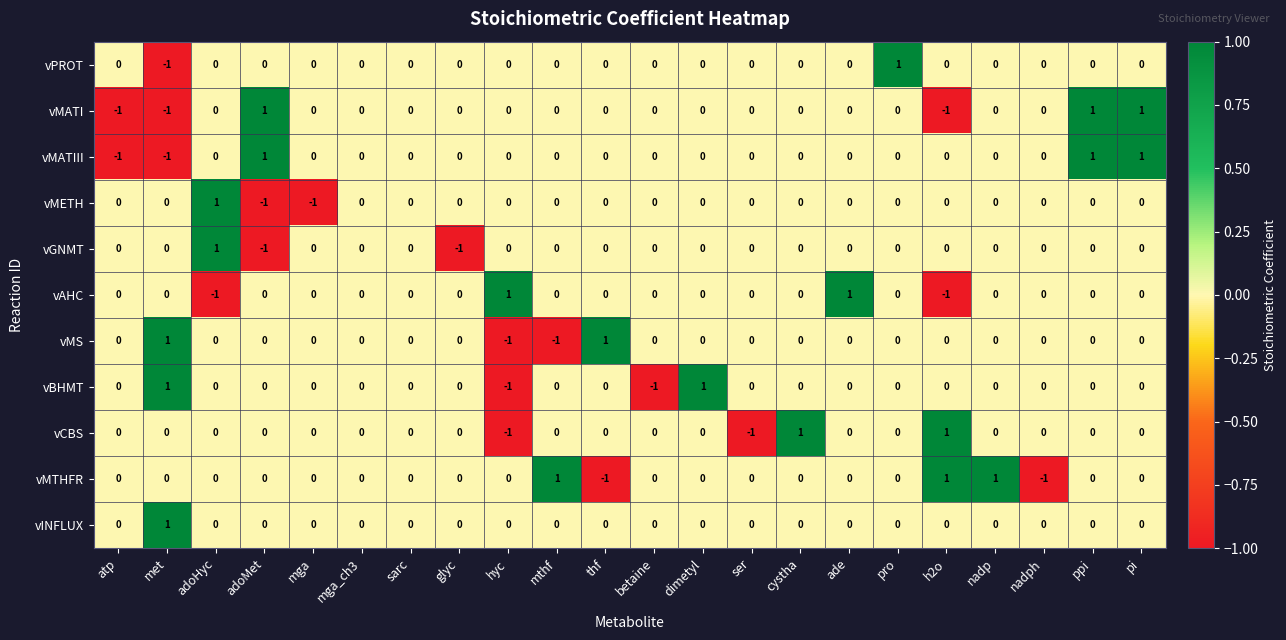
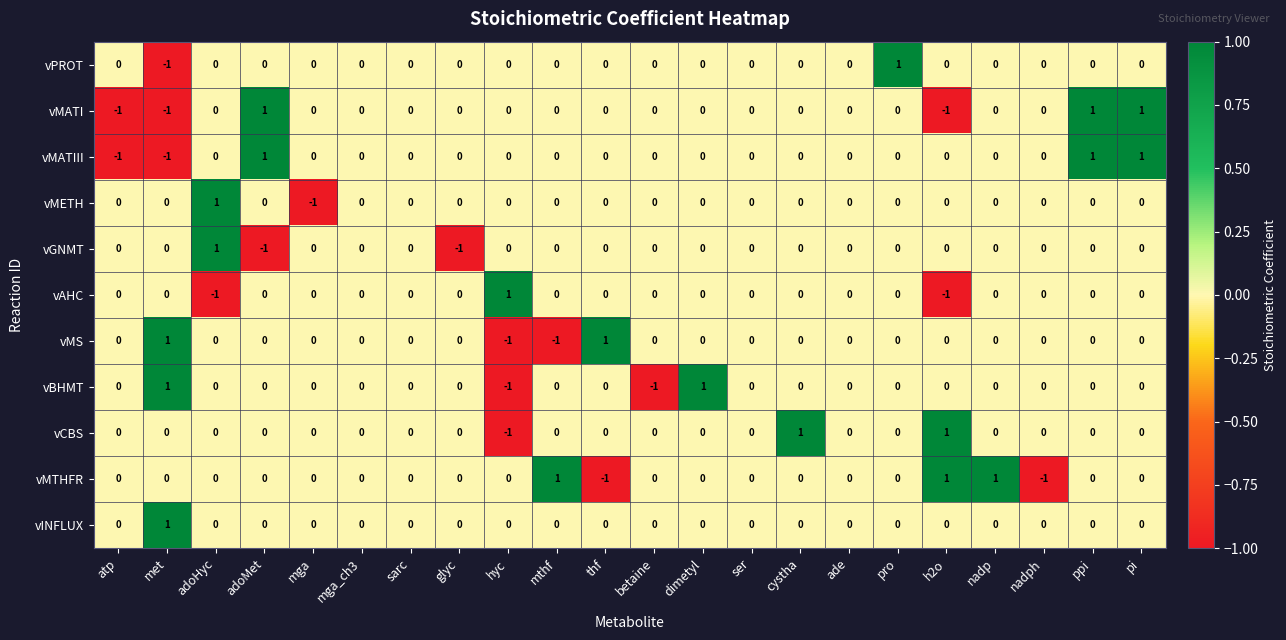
  {
    "vMETH": {
      "atp": 0,
      "met": 0,
      "adoHyc": 1,
-     "adoMet": -1,
+     "adoMet": 0,
      "mga": -1,
      "mga_ch3": 0,
      "sarc": 0,
      "glyc": 0,
      "hyc": 0,
      "mthf": 0,
      "thf": 0,
      "betaine": 0,
      "dimetyl": 0,
      "ser": 0,
      "cystha": 0,
      "ade": 0,
      "pro": 0,
      "h2o": 0,
      "nadp": 0,
      "nadph": 0,
      "ppi": 0,
      "pi": 0
    },
    "vAHC": {
      "atp": 0,
      "met": 0,
      "adoHyc": -1,
      "adoMet": 0,
      "mga": 0,
      "mga_ch3": 0,
      "sarc": 0,
      "glyc": 0,
      "hyc": 1,
      "mthf": 0,
      "thf": 0,
      "betaine": 0,
      "dimetyl": 0,
      "ser": 0,
      "cystha": 0,
-     "ade": 1,
+     "ade": 0,
      "pro": 0,
      "h2o": -1,
      "nadp": 0,
      "nadph": 0,
      "ppi": 0,
      "pi": 0
    },
    "vCBS": {
      "atp": 0,
      "met": 0,
      "adoHyc": 0,
      "adoMet": 0,
      "mga": 0,
      "mga_ch3": 0,
      "sarc": 0,
      "glyc": 0,
      "hyc": -1,
      "mthf": 0,
      "thf": 0,
      "betaine": 0,
      "dimetyl": 0,
-     "ser": -1,
+     "ser": 0,
      "cystha": 1,
      "ade": 0,
      "pro": 0,
      "h2o": 1,
      "nadp": 0,
      "nadph": 0,
      "ppi": 0,
      "pi": 0
    }
  }
